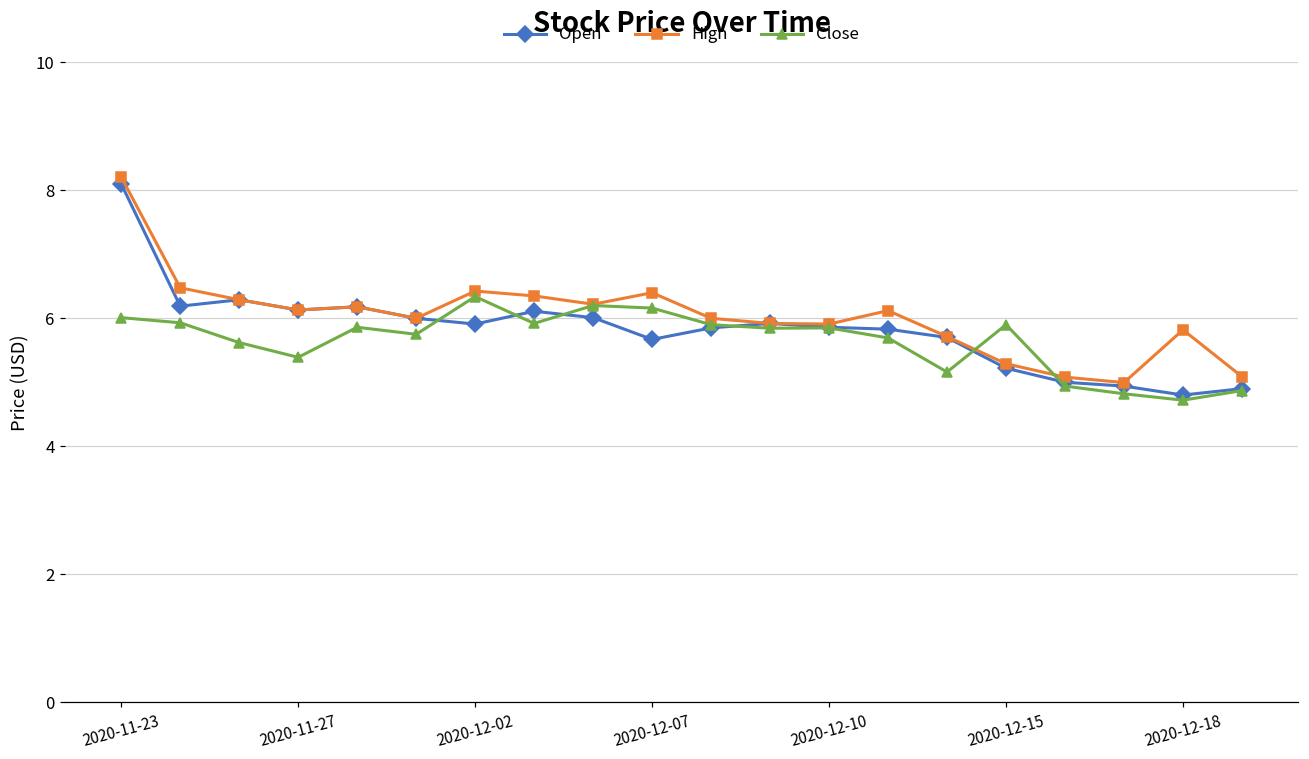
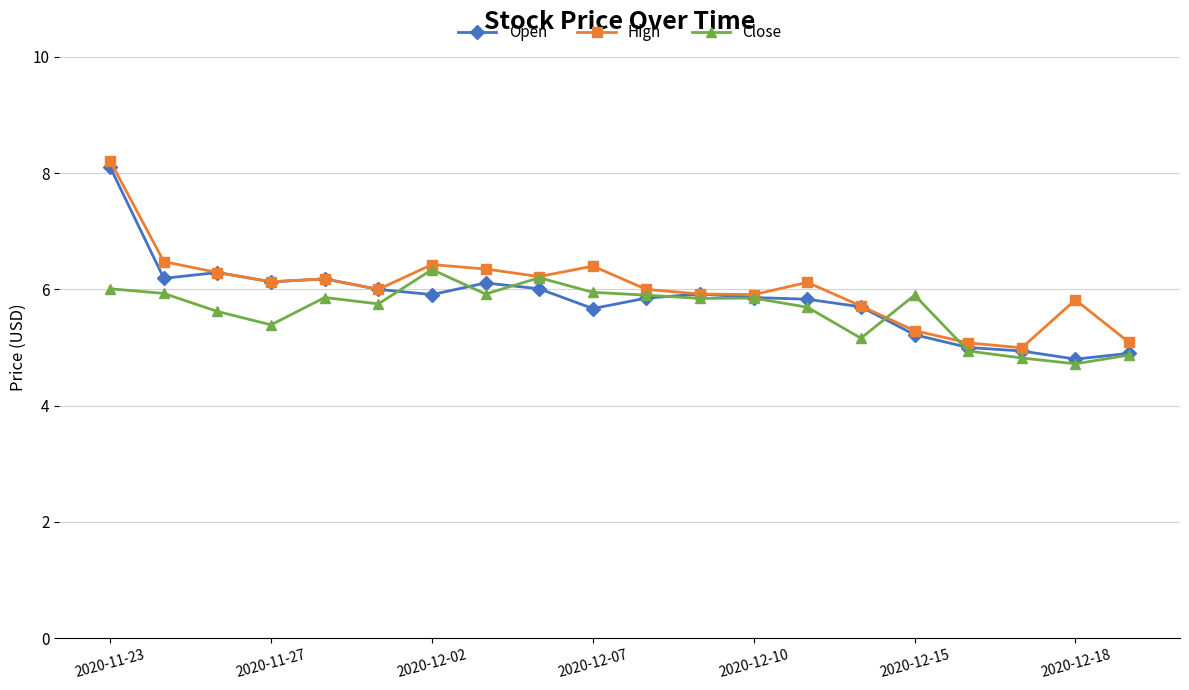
  {
    "Open": {
      "2020-11-23": 8.1,
      "2020-12-02": 5.9,
      "2020-12-07": 5.7,
      "2020-12-15": 5.2,
      "2020-12-18": 4.8
    },
    "High": {
      "2020-11-23": 8.2,
      "2020-12-02": 6.4,
      "2020-12-07": 6.4,
      "2020-12-10": 5.9,
      "2020-12-15": 5.3,
      "2020-12-18": 5.8
    },
    "Close": {
      "2020-11-23": 6.0,
      "2020-11-27": 5.4,
      "2020-12-02": 6.3,
-     "2020-12-07": 6.2,
+     "2020-12-07": 6.0,
      "2020-12-15": 5.9,
      "2020-12-18": 4.7
    }
  }
